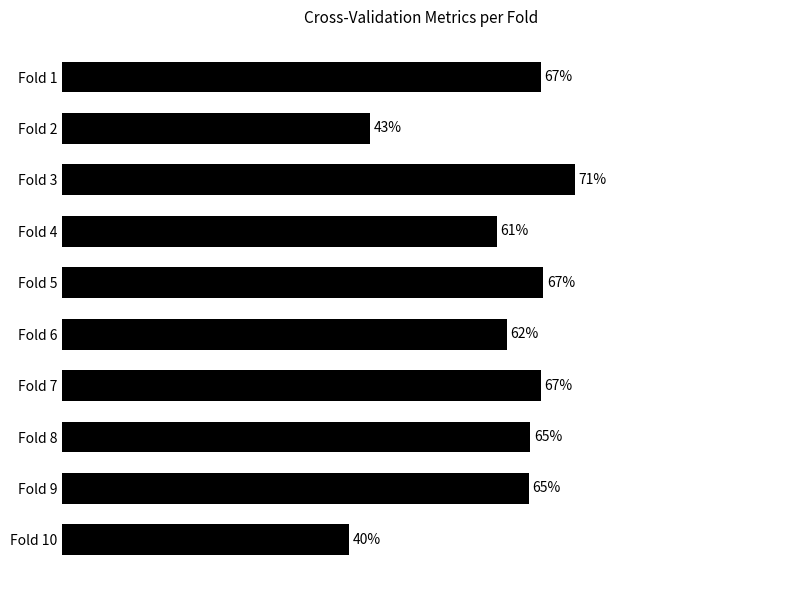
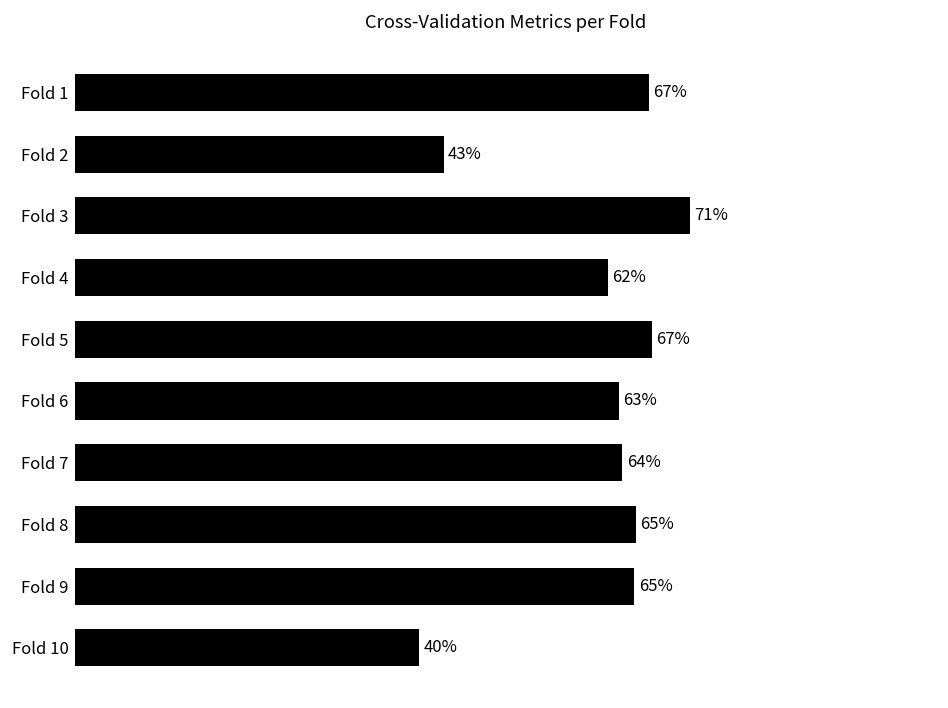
  {
    "Fold 1": "67%",
    "Fold 2": "43%",
    "Fold 3": "71%",
-   "Fold 4": "61%",
+   "Fold 4": "62%",
    "Fold 5": "67%",
-   "Fold 6": "62%",
-   "Fold 7": "67%",
+   "Fold 6": "63%",
+   "Fold 7": "64%",
    "Fold 8": "65%",
    "Fold 9": "65%",
    "Fold 10": "40%"
  }
